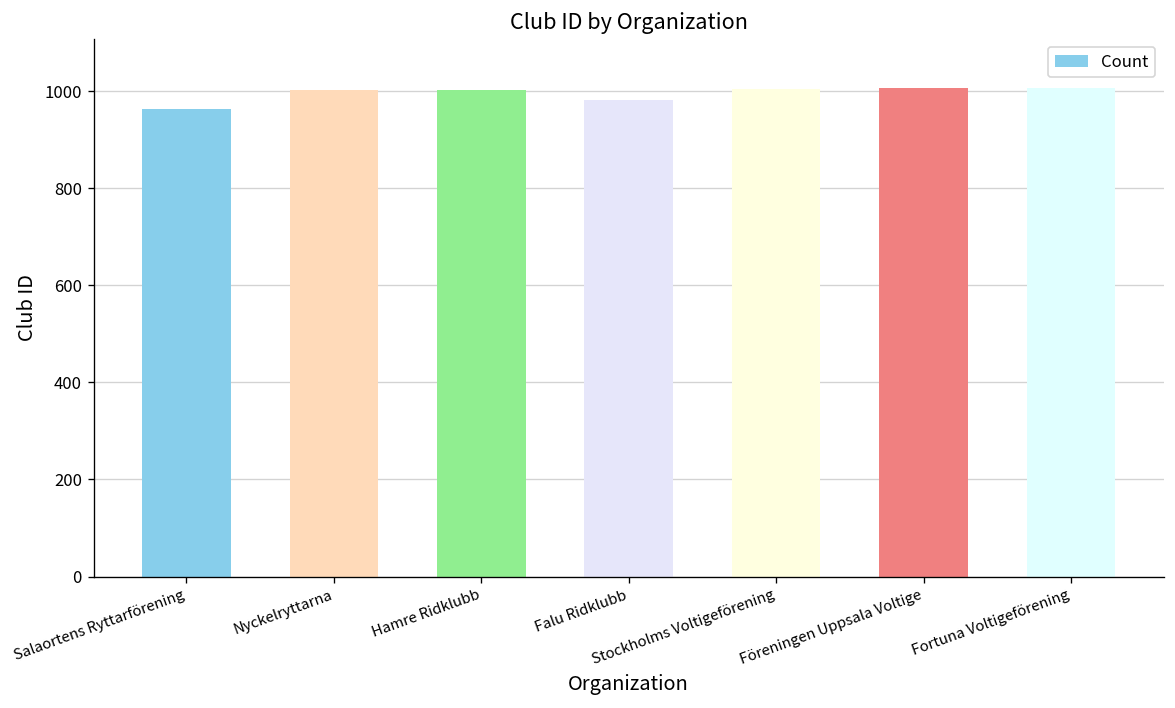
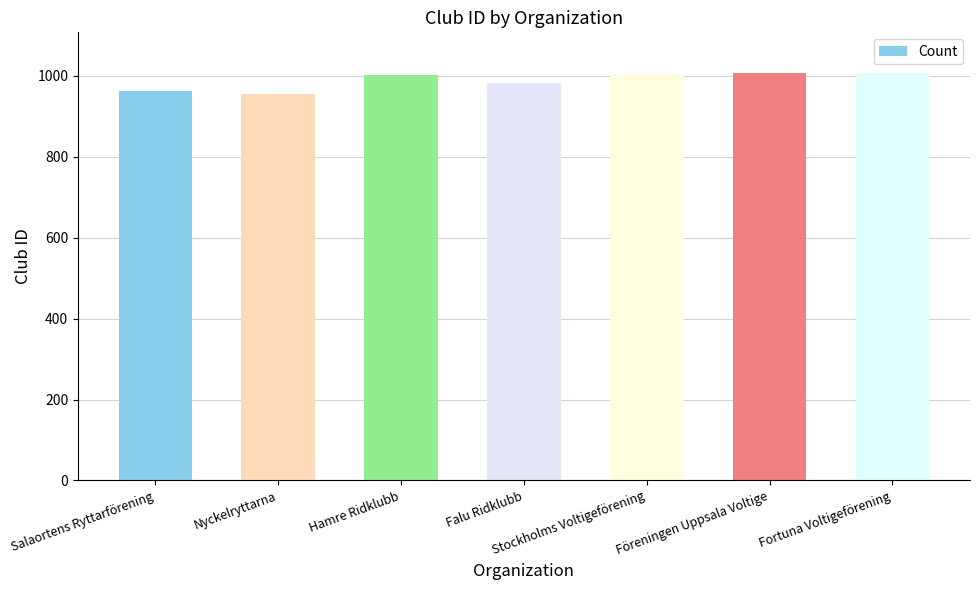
  {
    "Salaortens Ryttarförening": 960,
-   "Nyckelryttarna": 1000,
+   "Nyckelryttarna": 960,
    "Hamre Ridklubb": 1000,
    "Falu Ridklubb": 980,
    "Stockholms Voltigeförening": 1010,
    "Föreningen Uppsala Voltige": 1010,
    "Fortuna Voltigeförening": 1010
  }
